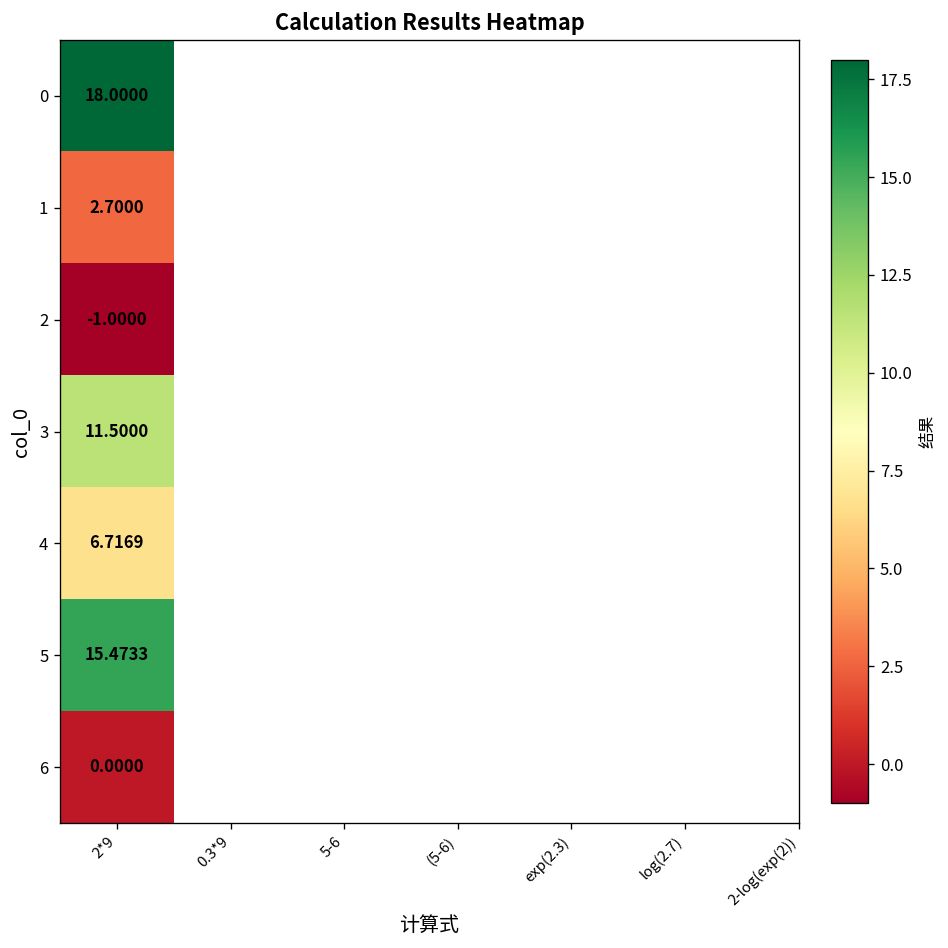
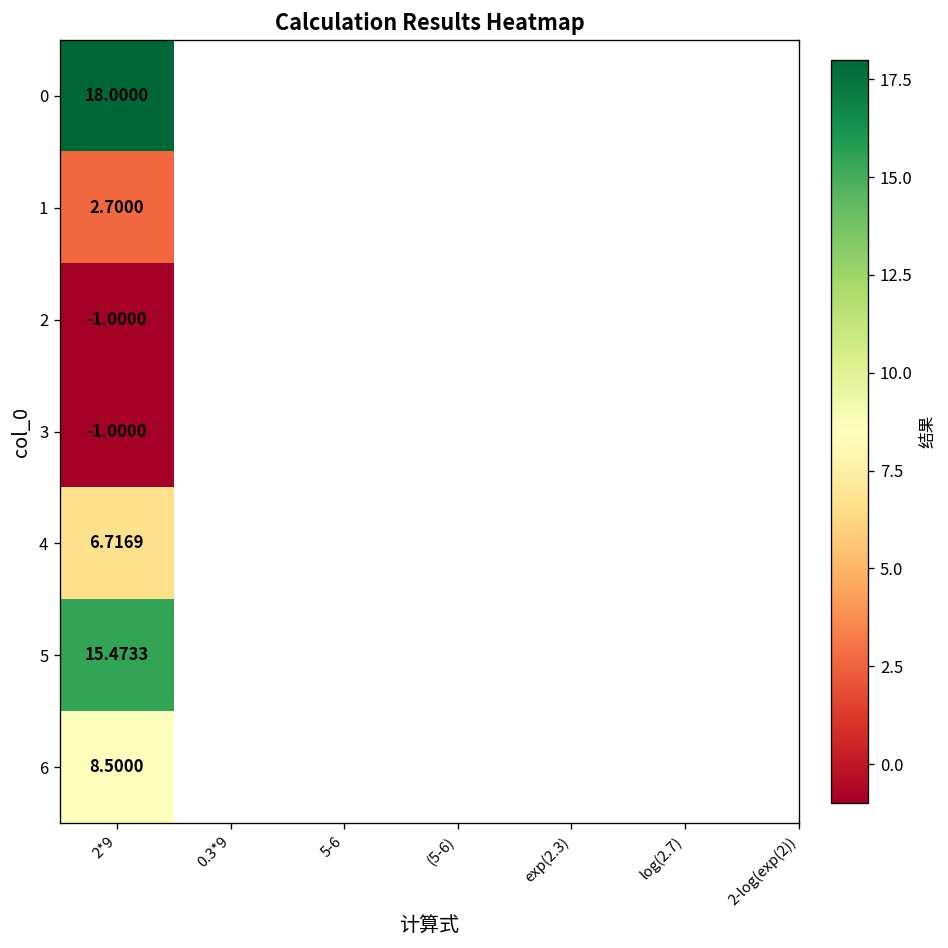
  {
    "0": {
      "2*9": 18.0000
    },
    "1": {
      "2*9": 2.7000
    },
    "2": {
      "2*9": -1.0000
    },
    "3": {
-     "2*9": 11.5000
+     "2*9": -1.0000
    },
    "4": {
      "2*9": 6.7169
    },
    "5": {
      "2*9": 15.4733
    },
    "6": {
-     "2*9": 0.0000
+     "2*9": 8.5000
    }
  }
